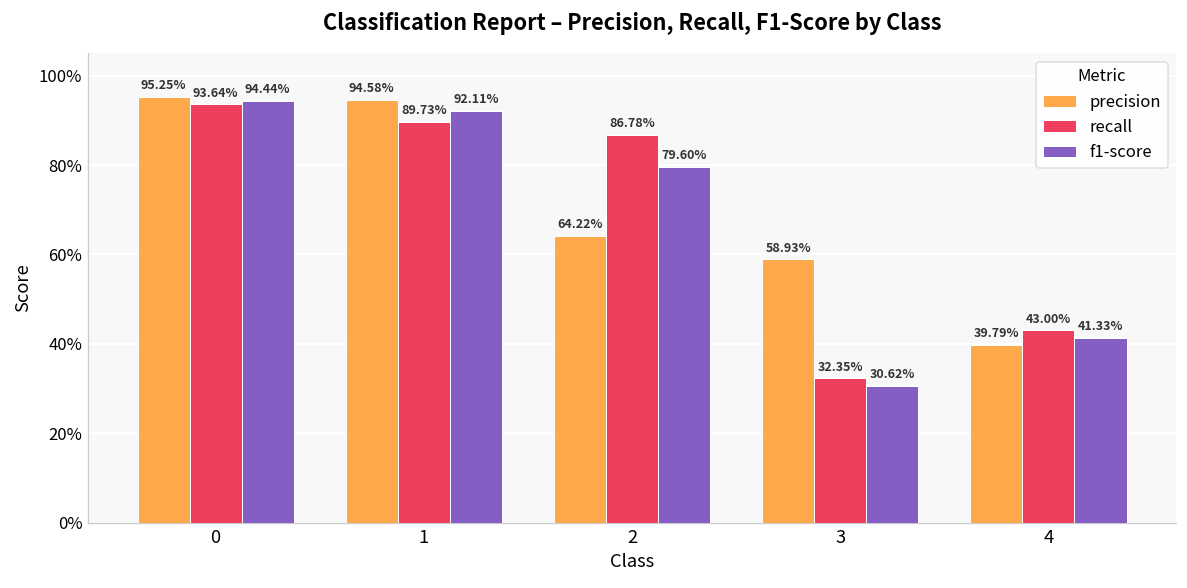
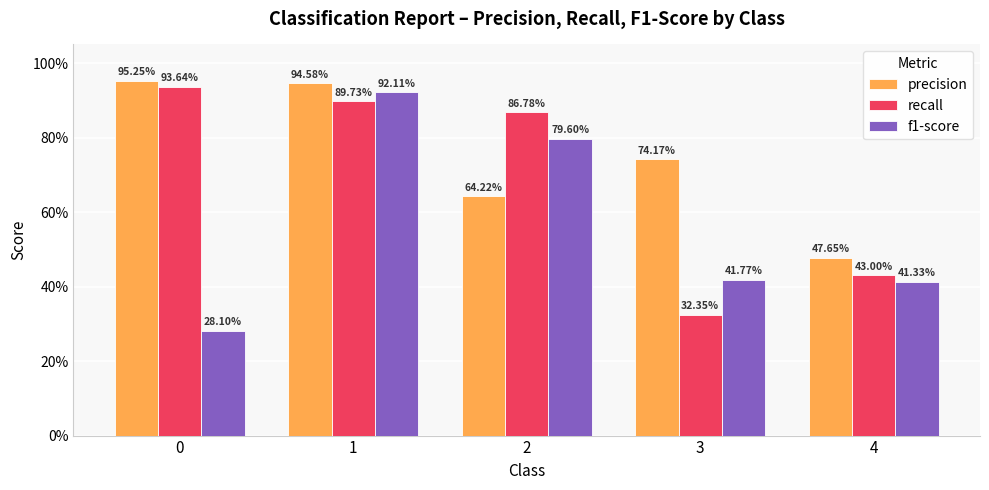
  {
    "precision": {
      "0": "95.25%",
      "1": "94.58%",
      "2": "64.22%",
-     "3": "58.93%",
-     "4": "39.79%"
+     "3": "74.17%",
+     "4": "47.65%"
    },
    "recall": {
      "0": "93.64%",
      "1": "89.73%",
      "2": "86.78%",
      "3": "32.35%",
      "4": "43.00%"
    },
    "f1-score": {
-     "0": "94.44%",
+     "0": "28.10%",
      "1": "92.11%",
      "2": "79.60%",
-     "3": "30.62%",
+     "3": "41.77%",
      "4": "41.33%"
    }
  }
